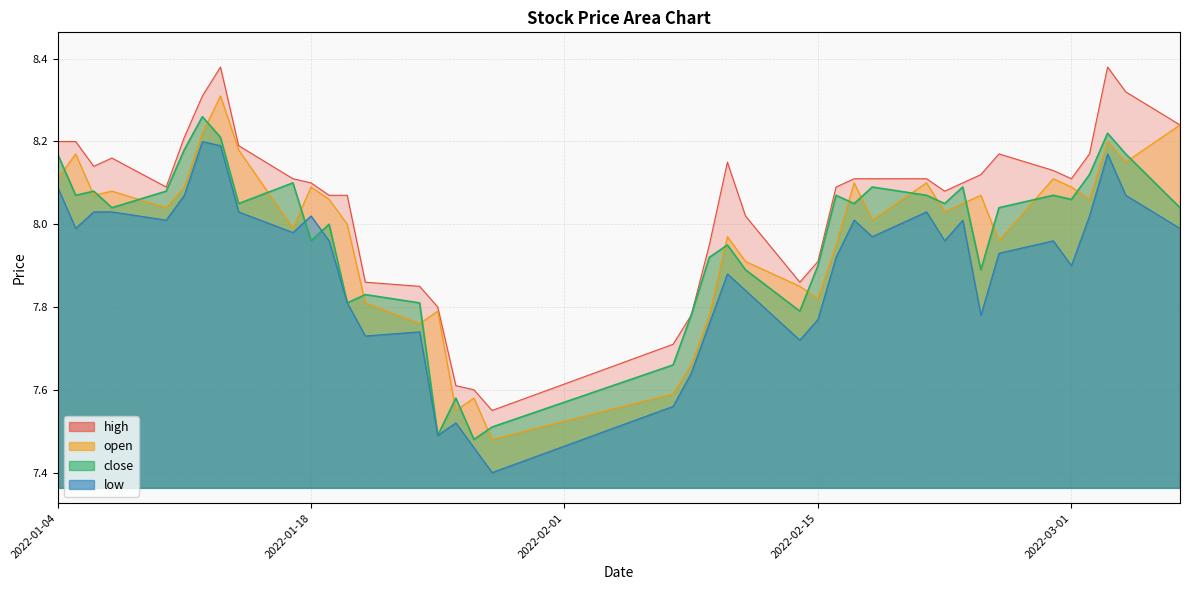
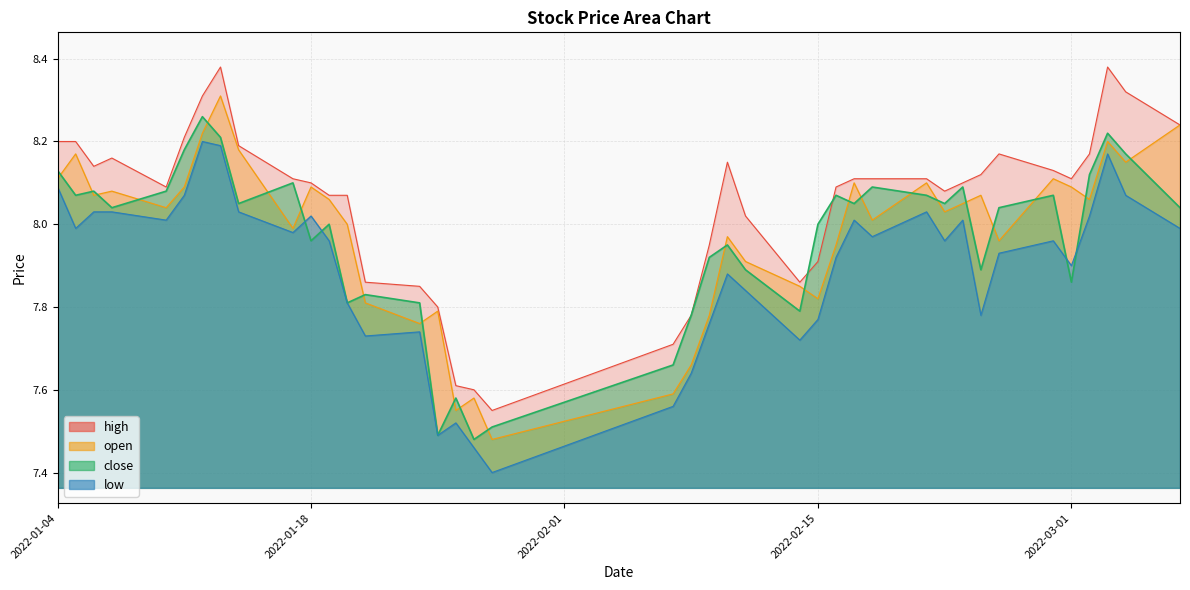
  {
    "close": {
-     "2022-01-04": 8.17,
+     "2022-01-04": 8.13,
      "2022-01-18": 7.96,
-     "2022-02-15": 7.9,
-     "2022-03-01": 8.06
+     "2022-02-15": 8.0,
+     "2022-03-01": 7.86
    },
    "low": {
      "2022-01-04": 8.09,
      "2022-01-18": 8.02,
      "2022-02-15": 7.77,
      "2022-03-01": 7.90
    }
  }
